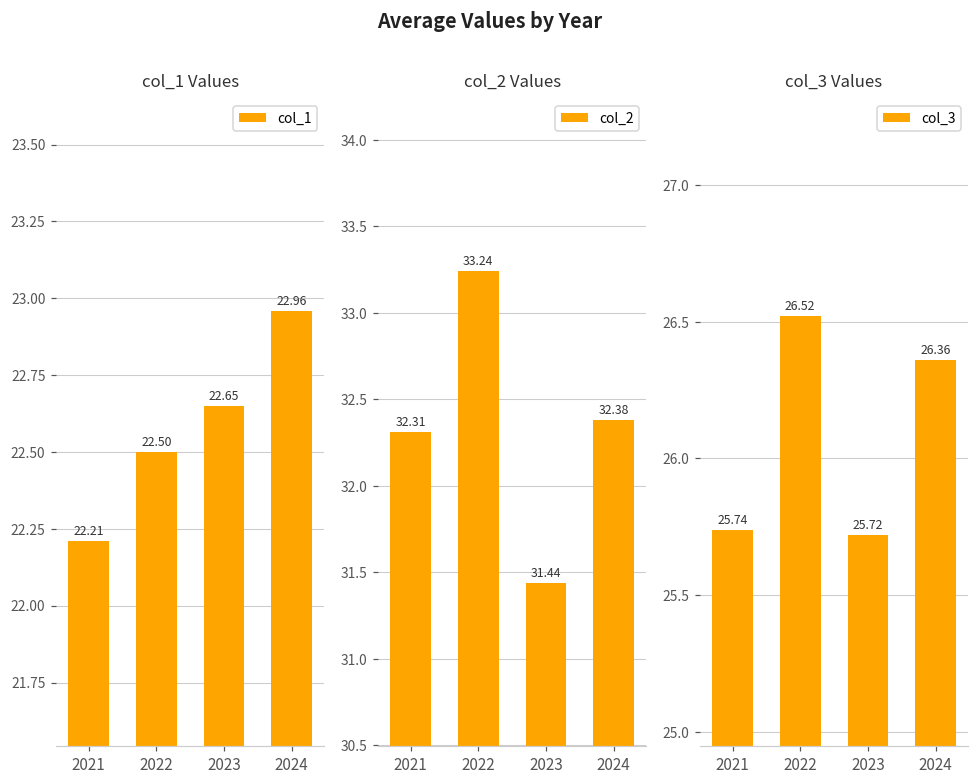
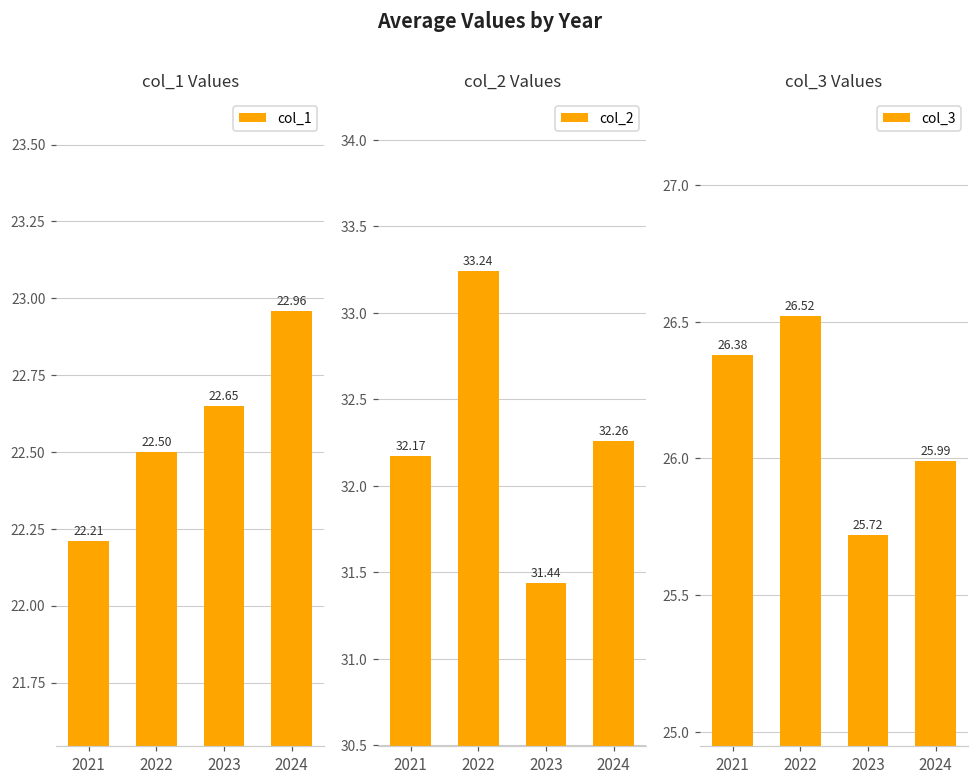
  {
    "col_1 Values": {
      "2021": 22.21,
      "2022": 22.50,
      "2023": 22.65,
      "2024": 22.96
    },
    "col_2 Values": {
-     "2021": 32.31,
+     "2021": 32.17,
      "2022": 33.24,
      "2023": 31.44,
-     "2024": 32.38
+     "2024": 32.26
    },
    "col_3 Values": {
-     "2021": 25.74,
+     "2021": 26.38,
      "2022": 26.52,
      "2023": 25.72,
-     "2024": 26.36
+     "2024": 25.99
    }
  }
